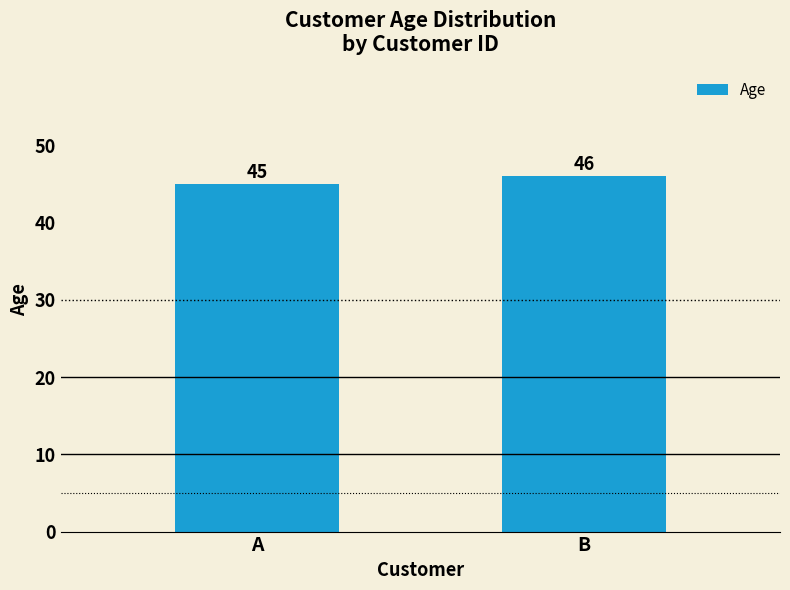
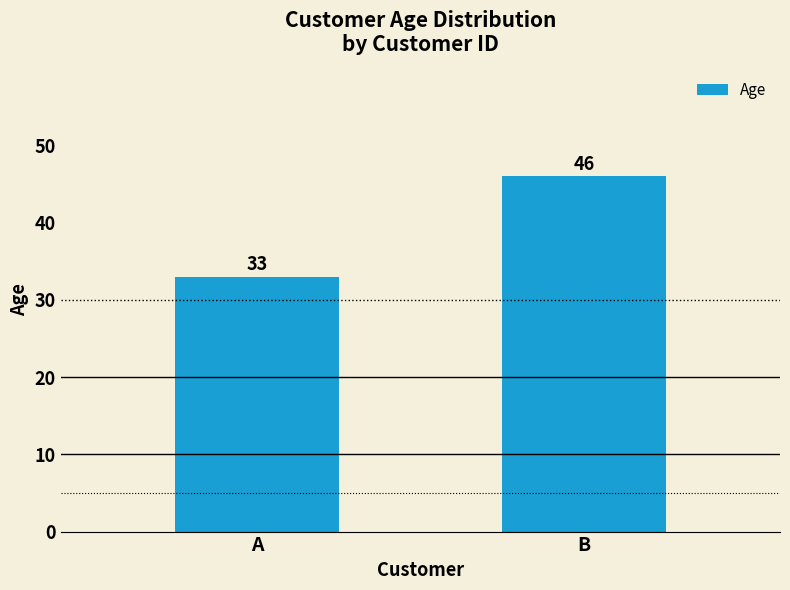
  {
-   "A": 45,
+   "A": 33,
    "B": 46
  }
